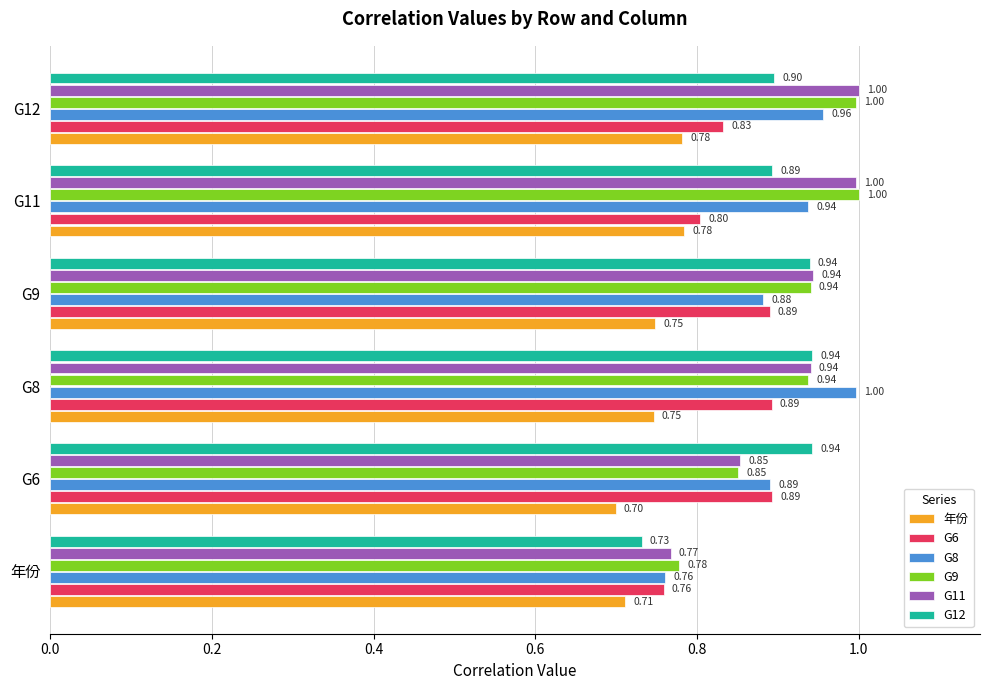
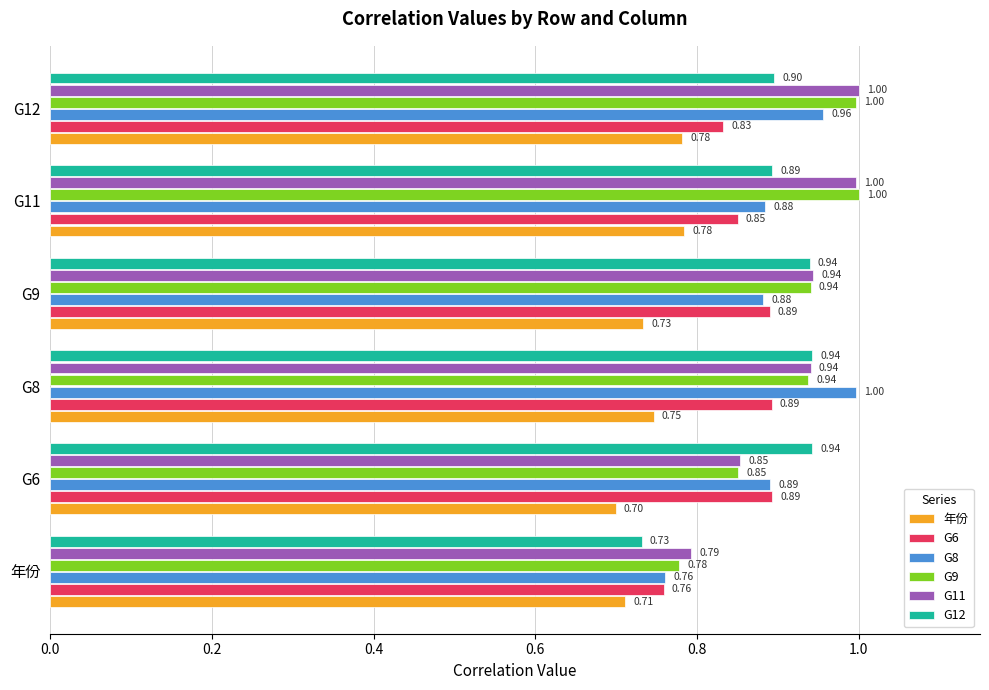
  {
    "年份": {
      "G12": 0.78,
      "G11": 0.78,
-     "G9": 0.75,
+     "G9": 0.73,
      "G8": 0.75,
      "G6": 0.70,
      "年份": 0.71
    },
    "G6": {
      "G12": 0.83,
-     "G11": 0.80,
+     "G11": 0.85,
      "G9": 0.89,
      "G8": 0.89,
      "G6": 0.89,
      "年份": 0.76
    },
    "G8": {
      "G12": 0.96,
-     "G11": 0.94,
+     "G11": 0.88,
      "G9": 0.88,
      "G8": 1.00,
      "G6": 0.89,
      "年份": 0.76
    },
    "G9": {
      "G12": 1.00,
      "G11": 1.00,
      "G9": 0.94,
      "G8": 0.94,
      "G6": 0.85,
      "年份": 0.78
    },
    "G11": {
      "G12": 1.00,
      "G11": 1.00,
      "G9": 0.94,
      "G8": 0.94,
      "G6": 0.85,
-     "年份": 0.77
+     "年份": 0.79
    },
    "G12": {
      "G12": 0.90,
      "G11": 0.89,
      "G9": 0.94,
      "G8": 0.94,
      "G6": 0.94,
      "年份": 0.73
    }
  }
